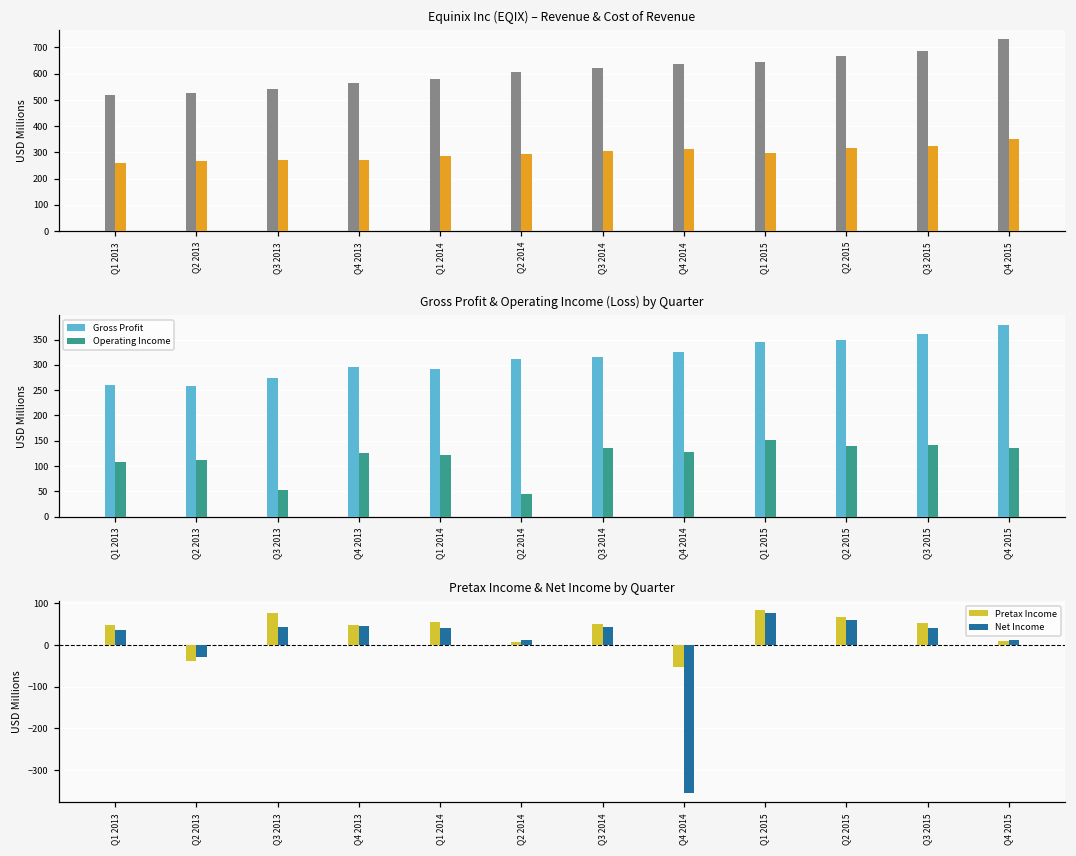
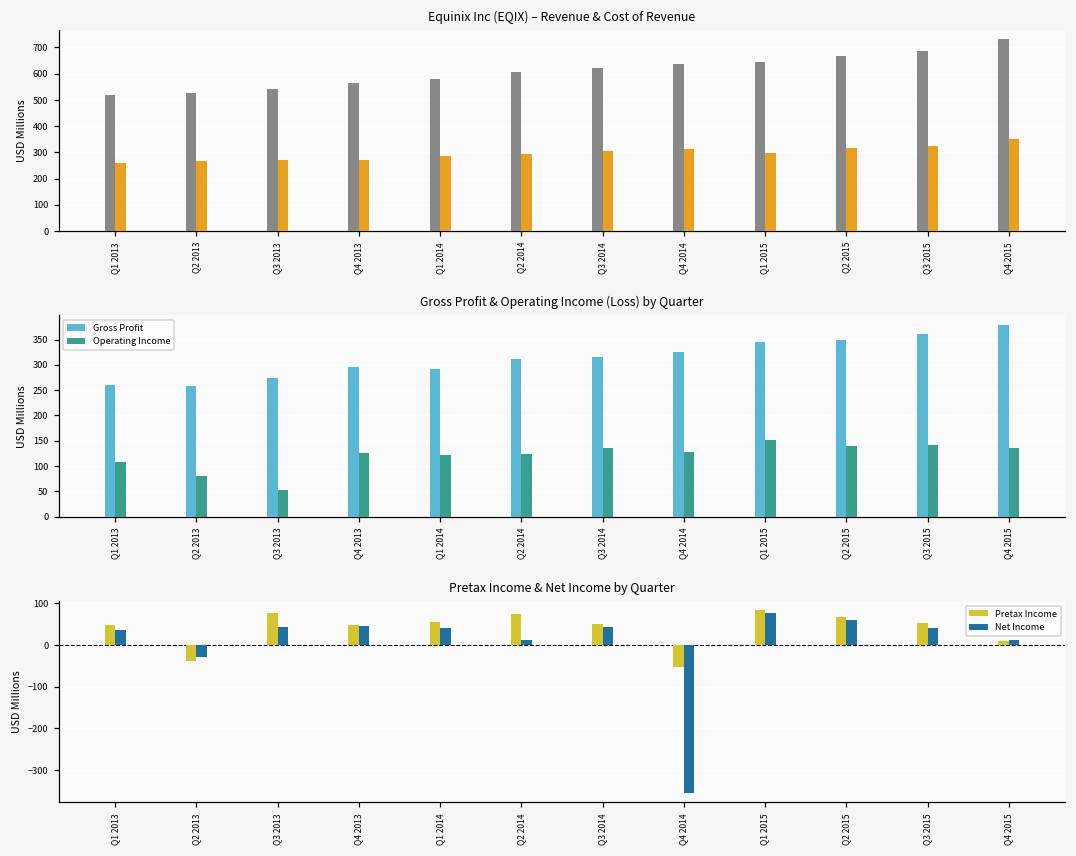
  {
    "Gross Profit & Operating Income (Loss) by Quarter": {
      "Gross Profit": {
        "Q1 2013": 260,
        "Q2 2013": 260,
        "Q3 2013": 270,
        "Q4 2013": 290,
        "Q1 2014": 290,
        "Q2 2014": 310,
        "Q3 2014": 320,
        "Q4 2014": 320,
        "Q1 2015": 340,
        "Q2 2015": 350,
        "Q3 2015": 360,
        "Q4 2015": 380
      },
      "Operating Income": {
        "Q1 2013": 110,
-       "Q2 2013": 110,
+       "Q2 2013": 80,
        "Q3 2013": 50,
        "Q4 2013": 120,
        "Q1 2014": 120,
-       "Q2 2014": 50,
+       "Q2 2014": 120,
        "Q3 2014": 140,
        "Q4 2014": 130,
        "Q1 2015": 150,
        "Q2 2015": 140,
        "Q3 2015": 140,
        "Q4 2015": 140
      }
    },
    "Pretax Income & Net Income by Quarter": {
      "Pretax Income": {
        "Q1 2013": 50,
        "Q2 2013": -40,
        "Q3 2013": 80,
        "Q4 2013": 50,
        "Q1 2014": 50,
-       "Q2 2014": 10,
+       "Q2 2014": 80,
        "Q3 2014": 50,
        "Q4 2014": -50,
        "Q1 2015": 80,
        "Q2 2015": 70,
        "Q3 2015": 50,
        "Q4 2015": 10
      },
      "Net Income": {
        "Q1 2013": 40,
        "Q2 2013": -30,
        "Q3 2013": 40,
        "Q4 2013": 50,
        "Q1 2014": 40,
        "Q2 2014": 10,
        "Q3 2014": 40,
        "Q4 2014": -360,
        "Q1 2015": 80,
        "Q2 2015": 60,
        "Q3 2015": 40,
        "Q4 2015": 10
      }
    }
  }
